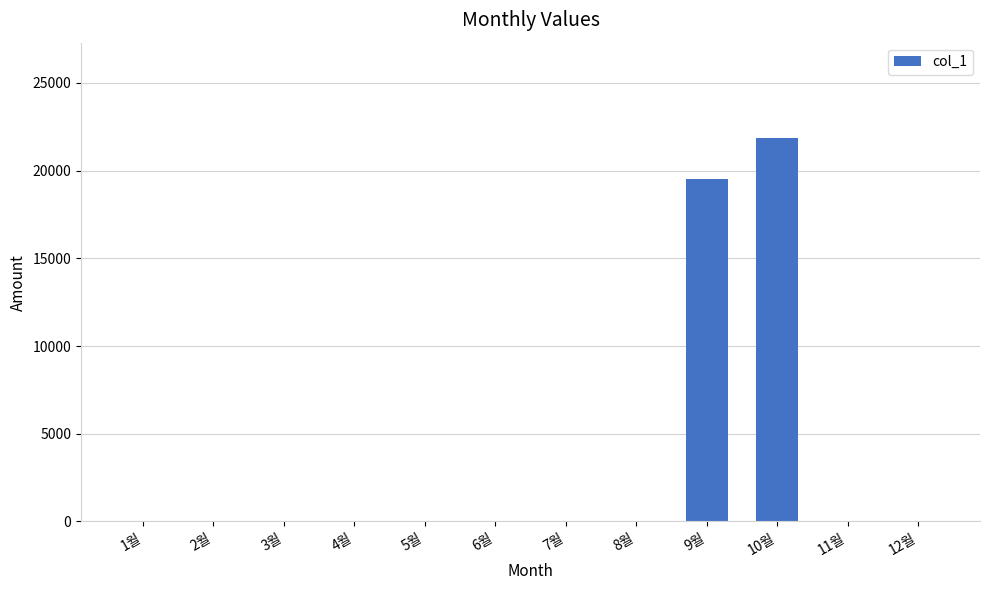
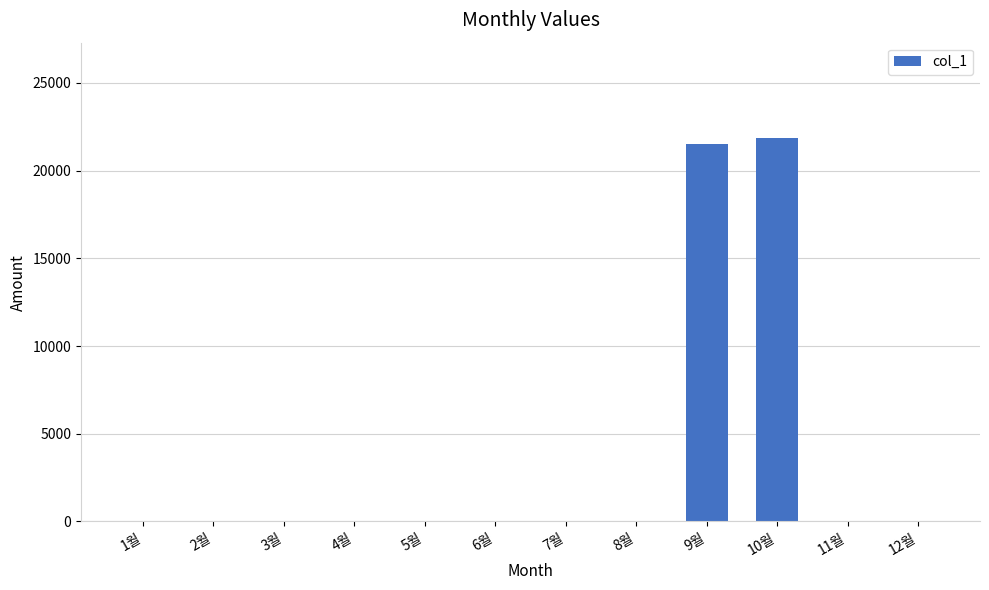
  {
    "1월": 0,
    "2월": 0,
    "3월": 0,
    "4월": 0,
    "5월": 0,
    "6월": 0,
    "7월": 0,
    "8월": 0,
-   "9월": 19500,
+   "9월": 21500,
    "10월": 21800,
    "11월": 0,
    "12월": 0
  }
